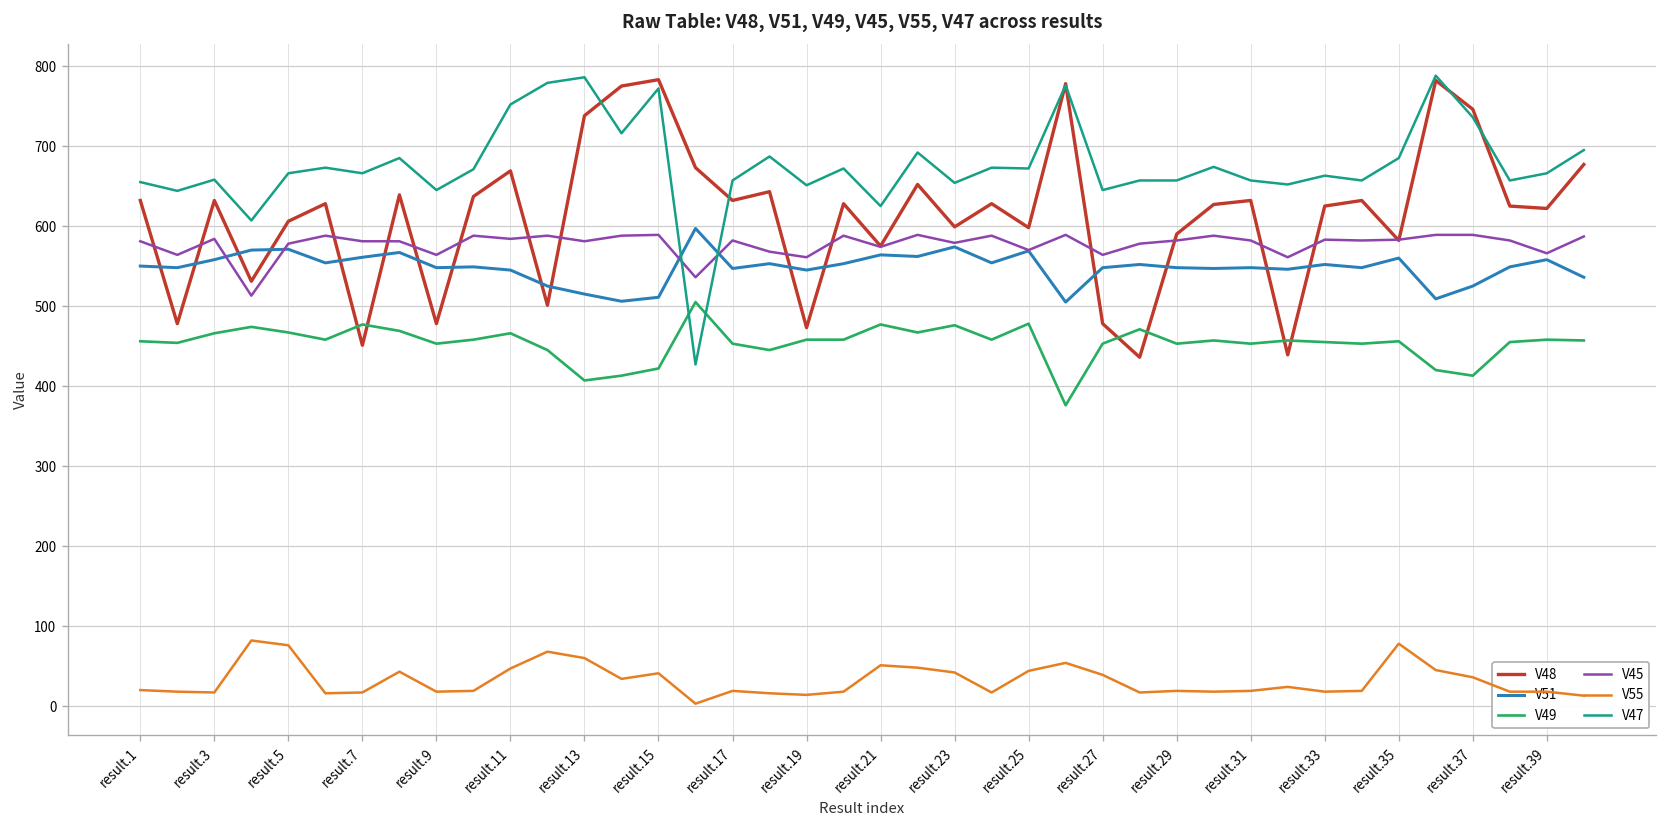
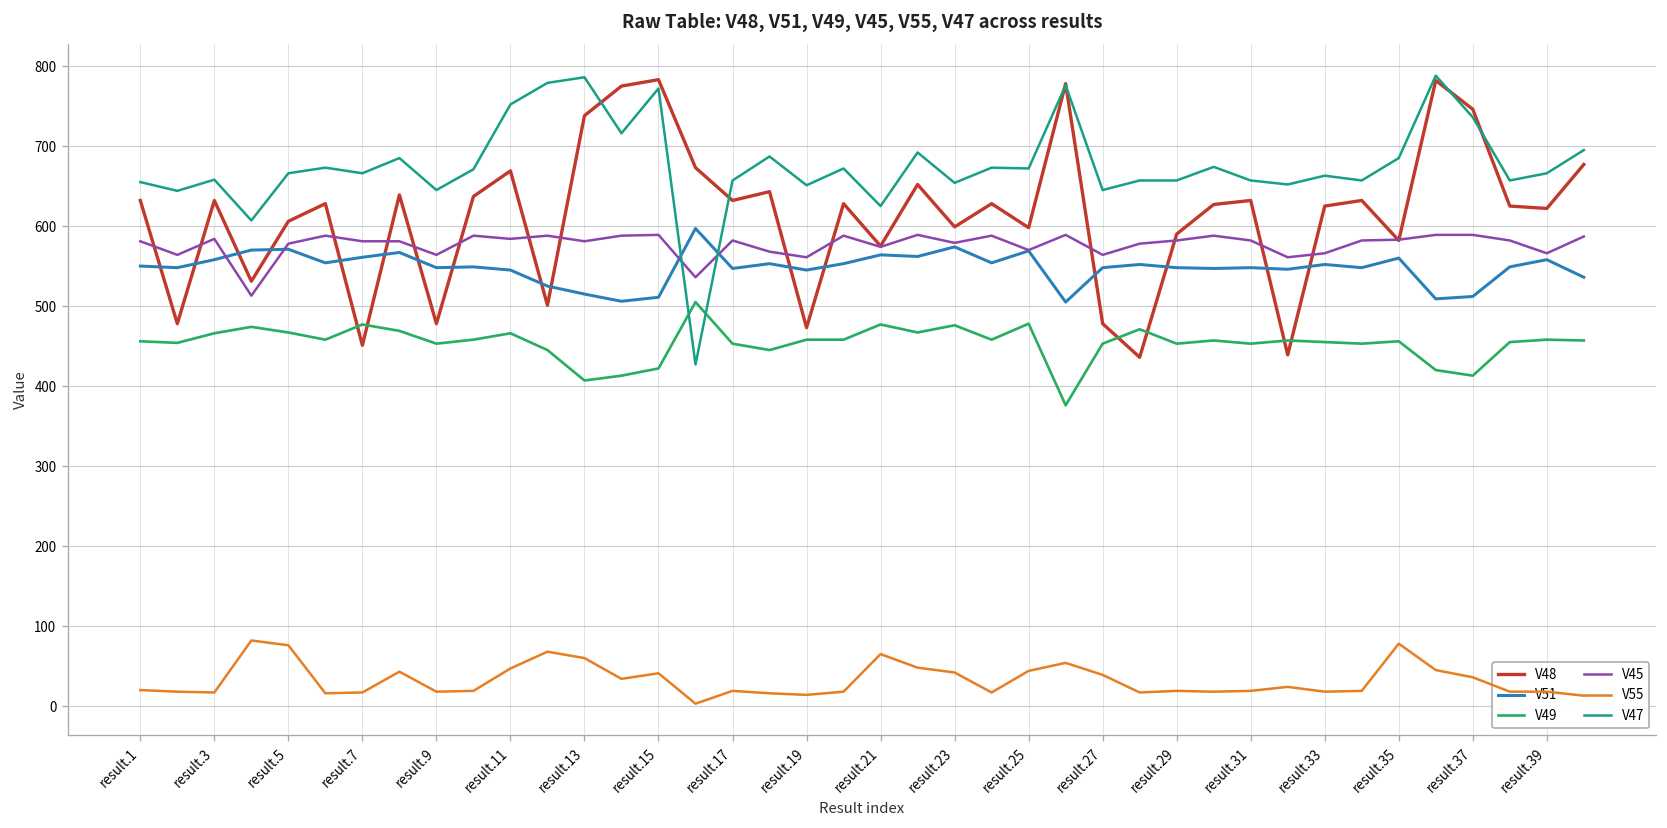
  {
    "V48": {
      "result.1": 630,
      "result.3": 630,
      "result.5": 610,
      "result.7": 450,
      "result.9": 480,
      "result.11": 670,
      "result.13": 740,
      "result.15": 780,
      "result.17": 630,
      "result.19": 470,
      "result.23": 600,
      "result.25": 600,
      "result.27": 480,
      "result.29": 590,
      "result.31": 630,
      "result.33": 630,
      "result.37": 750,
      "result.39": 620
    },
    "V51": {
      "result.1": 550,
      "result.3": 560,
      "result.5": 570,
      "result.7": 560,
      "result.9": 550,
      "result.11": 550,
      "result.13": 520,
      "result.15": 510,
      "result.17": 550,
      "result.19": 550,
      "result.21": 560,
      "result.23": 570,
      "result.27": 550,
      "result.29": 550,
      "result.31": 550,
      "result.33": 550,
      "result.35": 560,
-     "result.37": 530,
+     "result.37": 510,
      "result.39": 560
    },
    "V45": {
      "result.1": 580,
      "result.3": 580,
      "result.5": 580,
      "result.7": 580,
      "result.9": 560,
      "result.11": 580,
      "result.13": 580,
      "result.15": 590,
      "result.17": 580,
      "result.19": 560,
      "result.23": 580,
      "result.27": 560,
      "result.29": 580,
      "result.31": 580,
-     "result.33": 580,
+     "result.33": 570,
      "result.37": 590,
      "result.39": 570
    },
    "V55": {
      "result.1": 20,
      "result.3": 20,
      "result.5": 80,
      "result.7": 20,
      "result.9": 20,
      "result.11": 50,
      "result.13": 60,
      "result.15": 40,
      "result.17": 20,
      "result.19": 10,
-     "result.21": 50,
+     "result.21": 70,
      "result.23": 40,
      "result.25": 40,
      "result.27": 40,
      "result.29": 20,
      "result.31": 20,
      "result.33": 20,
      "result.35": 80,
      "result.37": 40
    }
  }
